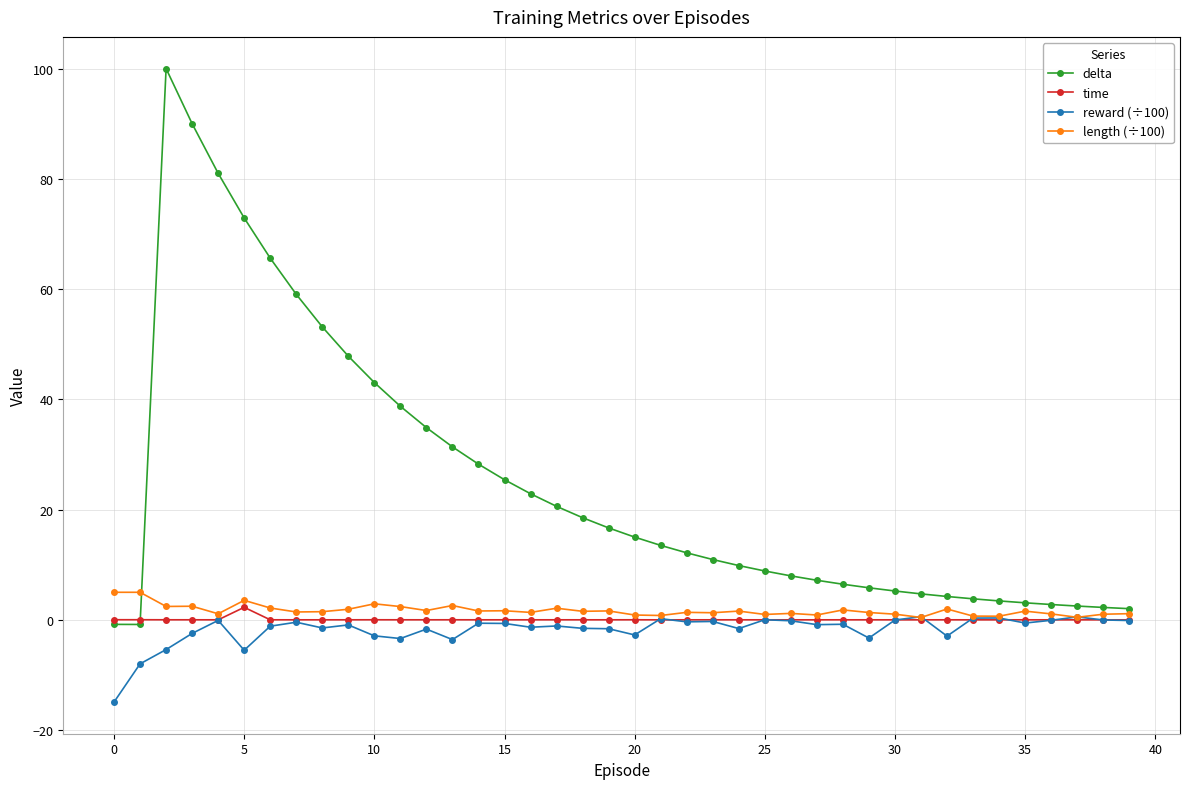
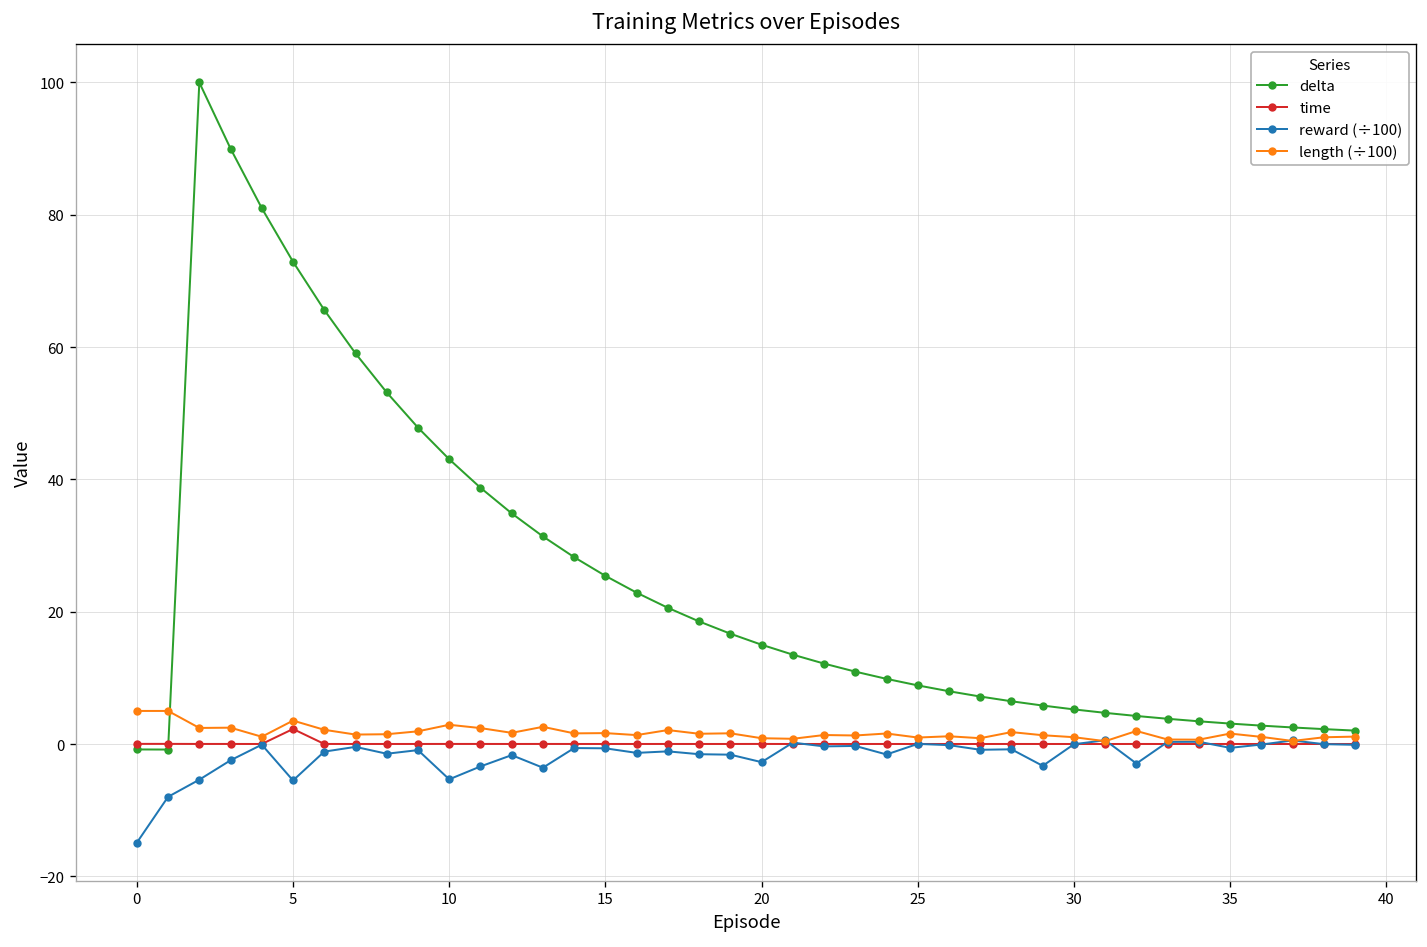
  {
    "delta": {
      "0": -1,
      "5": 73,
      "10": 43,
      "15": 25,
      "20": 15,
      "25": 9,
      "30": 5,
      "35": 3
    },
    "time": {
      "0": 0,
      "5": 2,
      "10": 0,
      "15": 0,
      "20": 0,
      "35": 0
    },
    "reward (÷100)": {
      "0": -15,
      "5": -6,
-     "10": -3,
+     "10": -5,
      "15": -1,
      "20": -3,
      "35": -1
    },
    "length (÷100)": {
      "0": 5,
      "5": 4,
      "10": 3,
      "15": 2,
      "20": 1,
      "25": 1,
      "30": 1,
      "35": 2
    }
  }
